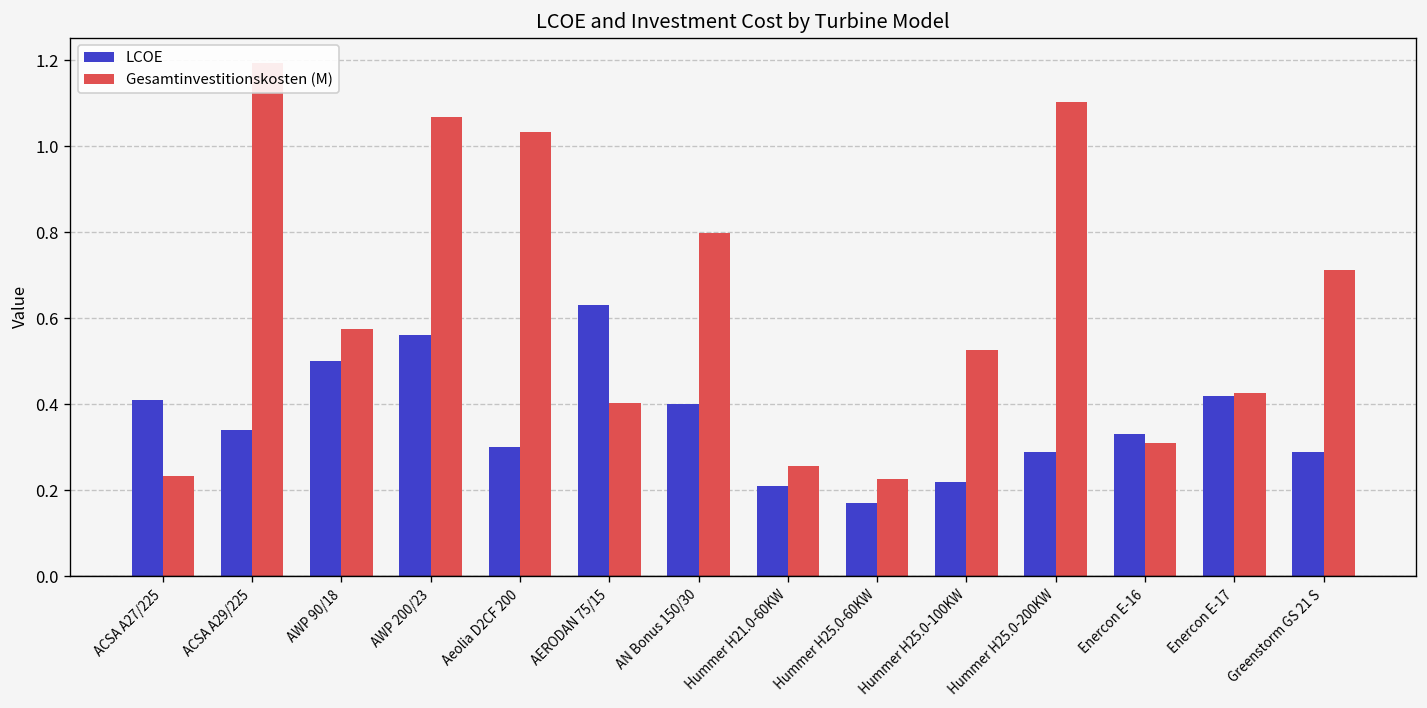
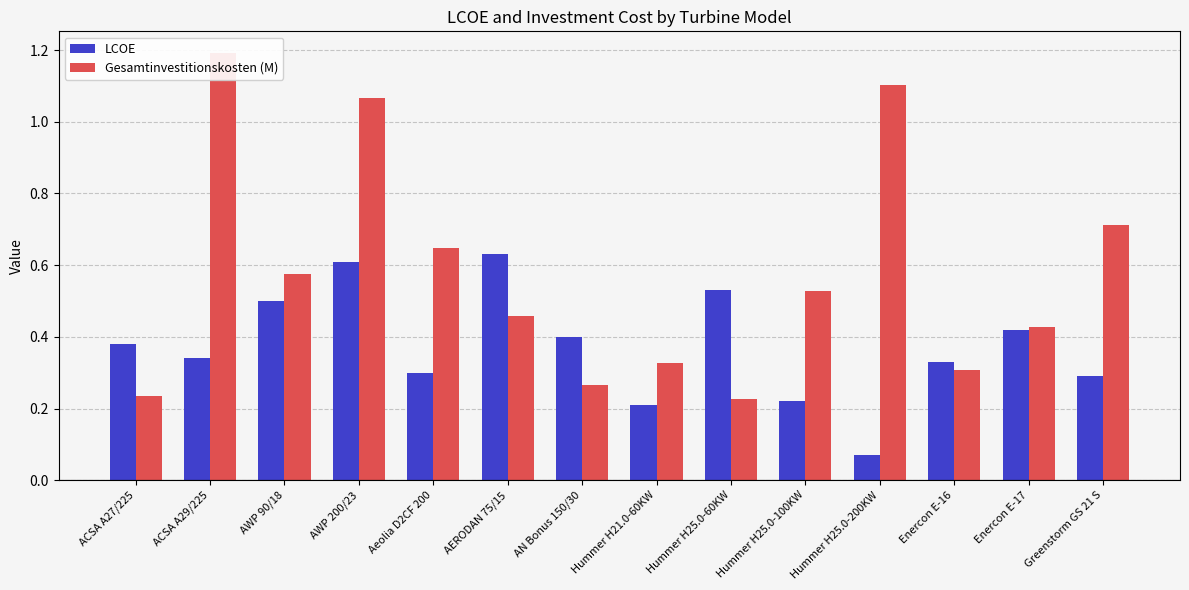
  {
    "LCOE": {
-     "ACSA A27/225": 0.41,
+     "ACSA A27/225": 0.38,
      "ACSA A29/225": 0.34,
      "AWP 90/18": 0.50,
-     "AWP 200/23": 0.56,
+     "AWP 200/23": 0.61,
      "Aeolia D2CF 200": 0.30,
      "AERODAN 75/15": 0.63,
      "AN Bonus 150/30": 0.40,
      "Hummer H21.0-60KW": 0.21,
-     "Hummer H25.0-60KW": 0.17,
+     "Hummer H25.0-60KW": 0.53,
      "Hummer H25.0-100KW": 0.22,
-     "Hummer H25.0-200KW": 0.29,
+     "Hummer H25.0-200KW": 0.07,
      "Enercon E-16": 0.33,
      "Enercon E-17": 0.42,
      "Greenstorm GS 21 S": 0.29
    },
    "Gesamtinvestitionskosten (M)": {
      "ACSA A27/225": 0.23,
      "AWP 90/18": 0.57,
      "AWP 200/23": 1.07,
-     "Aeolia D2CF 200": 1.03,
-     "AERODAN 75/15": 0.40,
-     "AN Bonus 150/30": 0.80,
-     "Hummer H21.0-60KW": 0.26,
+     "Aeolia D2CF 200": 0.65,
+     "AERODAN 75/15": 0.46,
+     "AN Bonus 150/30": 0.27,
+     "Hummer H21.0-60KW": 0.33,
      "Hummer H25.0-60KW": 0.23,
      "Hummer H25.0-100KW": 0.53,
      "Hummer H25.0-200KW": 1.10,
      "Enercon E-16": 0.31,
      "Enercon E-17": 0.43,
      "Greenstorm GS 21 S": 0.71
    }
  }
